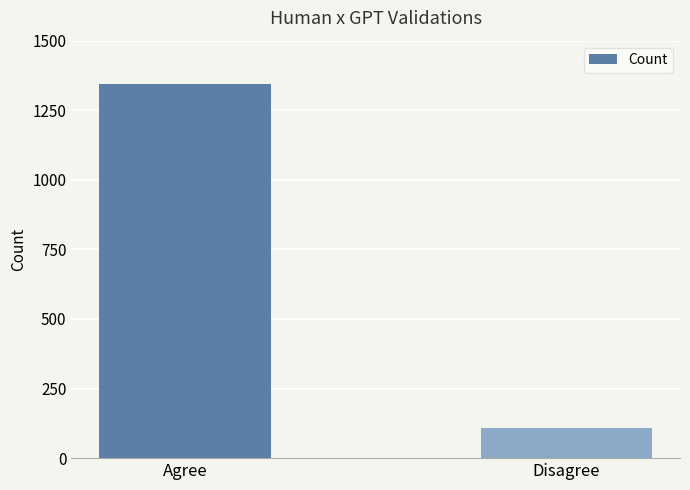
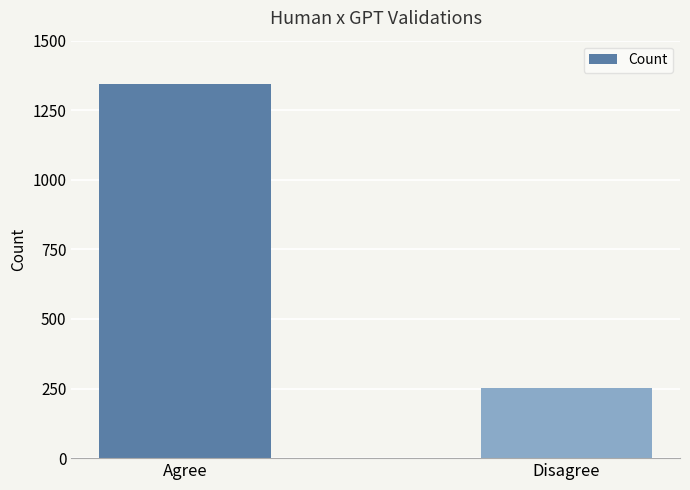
  {
    "Agree": 1350,
-   "Disagree": 110
+   "Disagree": 250
  }
